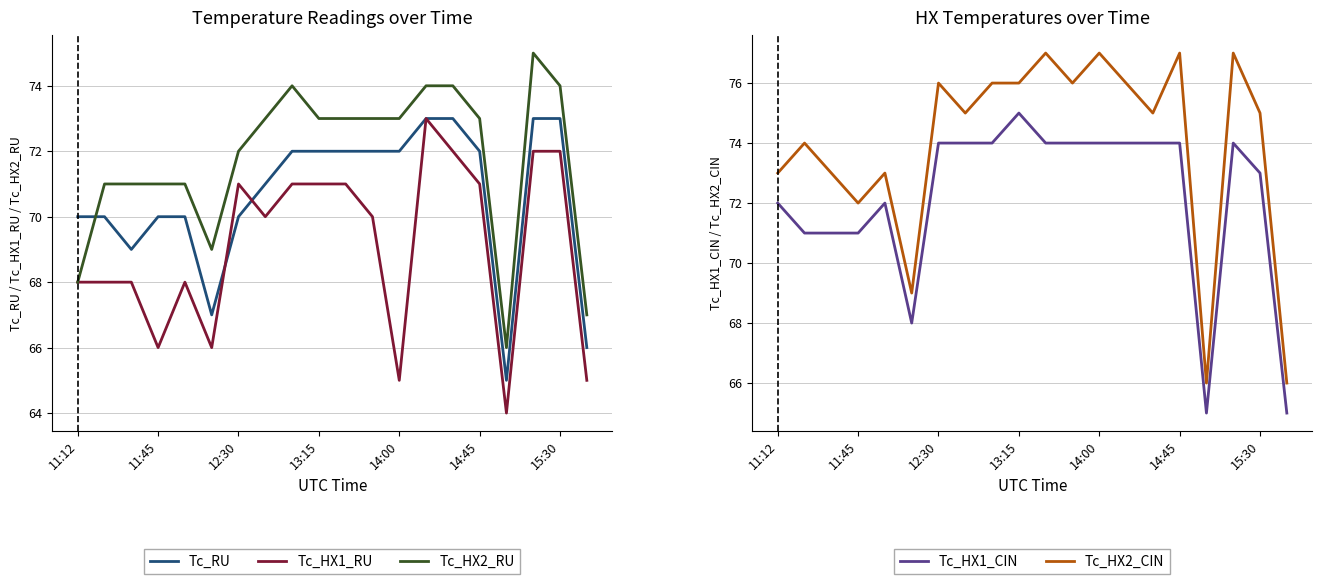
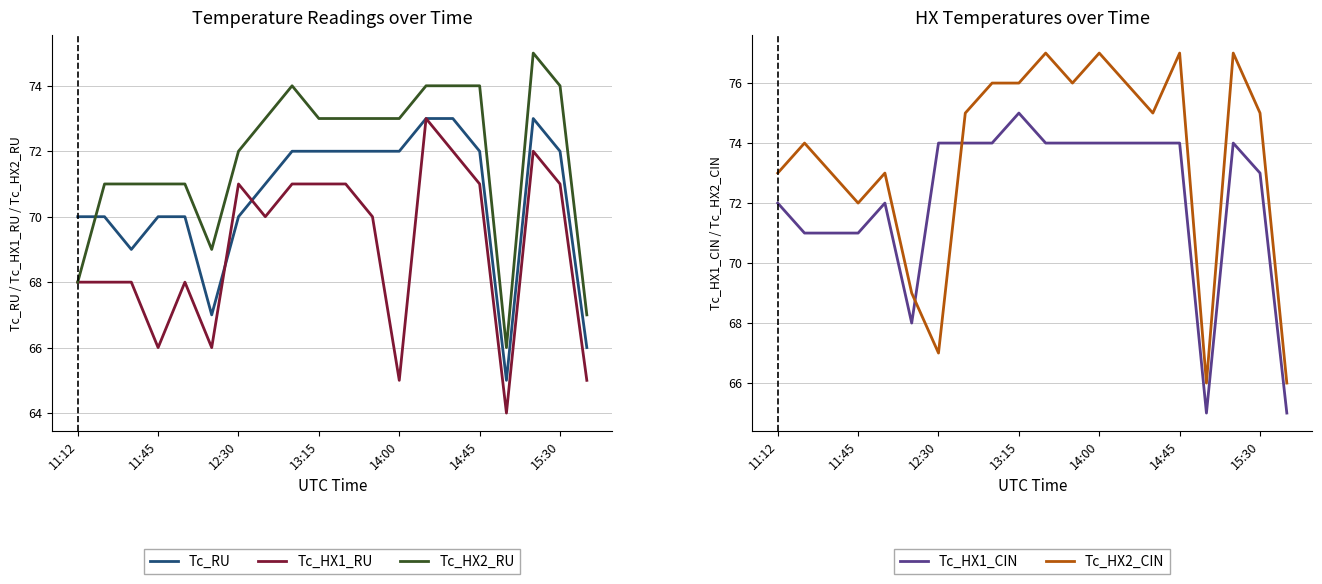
  {
    "Temperature Readings over Time": {
      "Tc_RU": {
        "11:12": 70,
        "11:45": 70,
        "12:30": 70,
        "13:15": 72,
        "14:00": 72,
        "14:45": 72,
-       "15:30": 73
+       "15:30": 72
      },
      "Tc_HX1_RU": {
        "11:45": 66,
        "12:30": 71,
        "13:15": 71,
        "14:00": 65,
        "14:45": 71,
-       "15:30": 72
+       "15:30": 71
      },
      "Tc_HX2_RU": {
        "11:45": 71,
        "12:30": 72,
        "13:15": 73,
        "14:00": 73,
-       "14:45": 73,
+       "14:45": 74,
        "15:30": 74
      }
    },
    "HX Temperatures over Time": {
      "Tc_HX1_CIN": {
        "11:12": 72,
        "11:45": 71,
        "12:30": 74,
        "13:15": 75,
        "14:00": 74,
        "14:45": 74,
        "15:30": 73
      },
      "Tc_HX2_CIN": {
        "11:12": 73,
        "11:45": 72,
-       "12:30": 76,
+       "12:30": 67,
        "13:15": 76,
        "14:00": 77,
        "14:45": 77,
        "15:30": 75
      }
    }
  }
